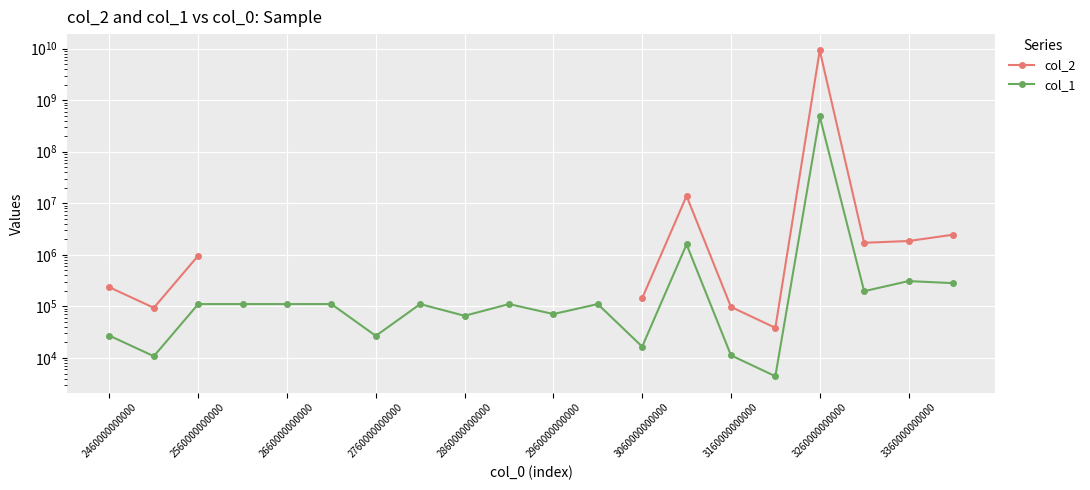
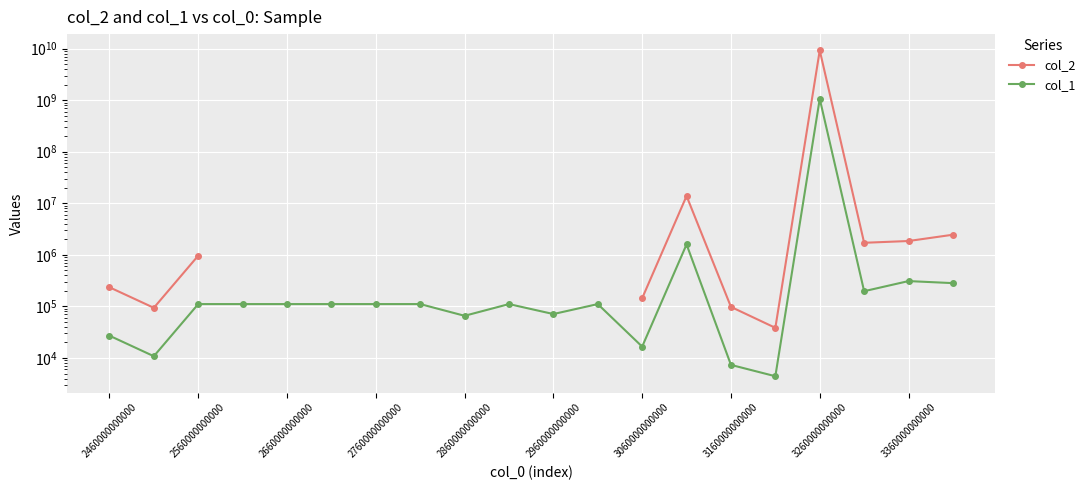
  {
    "col_2": {
      "2460000000000": 200000,
      "2560000000000": 1000000,
      "3060000000000": 140000,
      "3160000000000": 100000,
      "3260000000000": 9000000000,
      "3360000000000": 1900000
    },
    "col_1": {
      "2460000000000": 30000,
      "2560000000000": 110000,
      "2660000000000": 110000,
-     "2760000000000": 30000,
+     "2760000000000": 110000,
      "2860000000000": 70000,
      "2960000000000": 70000,
      "3060000000000": 17000,
-     "3160000000000": 11000,
-     "3260000000000": 500000000,
+     "3160000000000": 7000,
+     "3260000000000": 1100000000,
      "3360000000000": 300000
    }
  }
